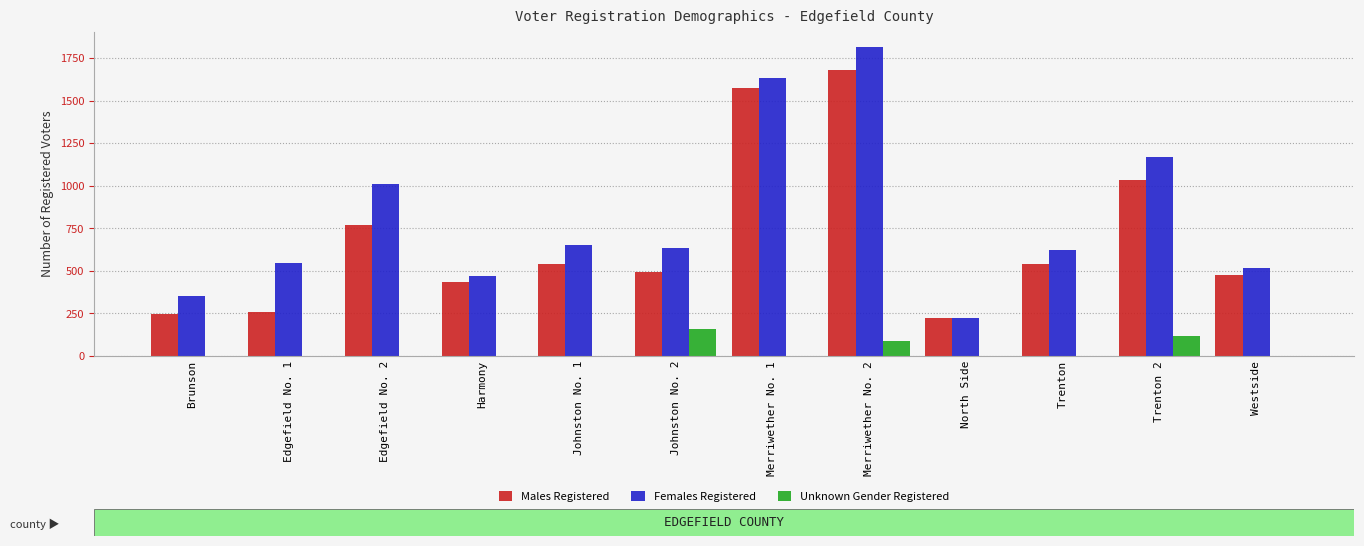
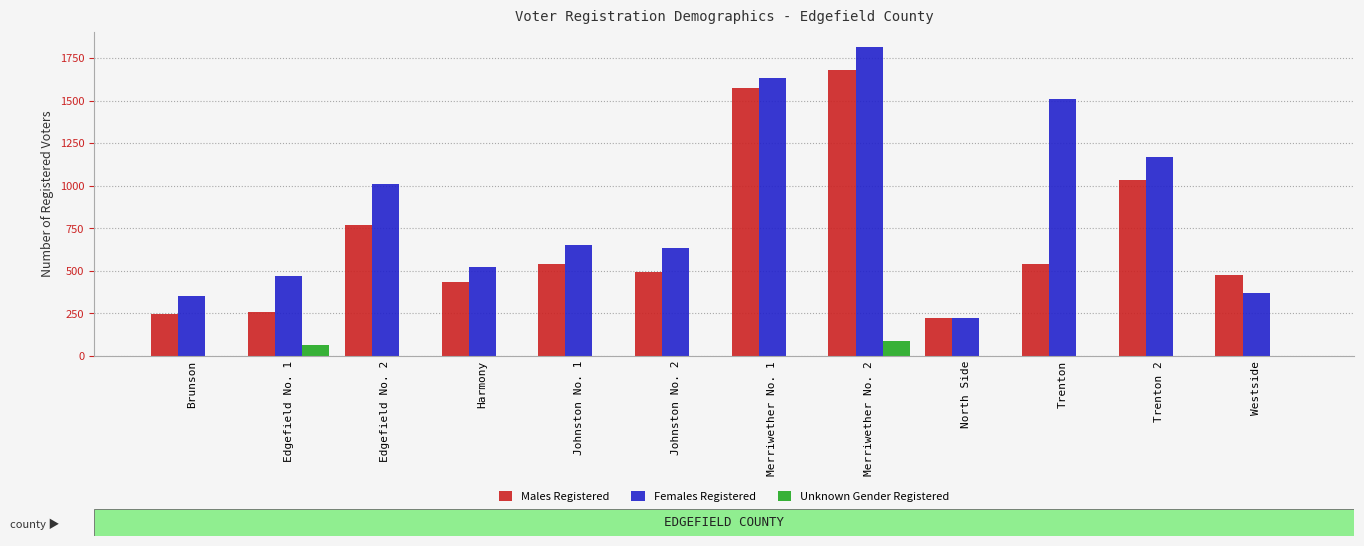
  {
    "Males Registered": {
      "Brunson": 250,
      "Edgefield No. 1": 260,
      "Edgefield No. 2": 770,
      "Harmony": 430,
      "Johnston No. 1": 540,
      "Johnston No. 2": 500,
      "Merriwether No. 1": 1570,
      "Merriwether No. 2": 1680,
      "North Side": 220,
      "Trenton": 540,
      "Trenton 2": 1040,
      "Westside": 470
    },
    "Females Registered": {
      "Brunson": 350,
-     "Edgefield No. 1": 550,
+     "Edgefield No. 1": 470,
      "Edgefield No. 2": 1010,
-     "Harmony": 470,
+     "Harmony": 520,
      "Johnston No. 1": 650,
      "Johnston No. 2": 630,
      "Merriwether No. 1": 1630,
      "Merriwether No. 2": 1810,
      "North Side": 230,
-     "Trenton": 620,
+     "Trenton": 1510,
      "Trenton 2": 1170,
-     "Westside": 520
+     "Westside": 370
    },
    "Unknown Gender Registered": {
      "Brunson": 0,
-     "Edgefield No. 1": 0,
+     "Edgefield No. 1": 60,
      "Edgefield No. 2": 0,
      "Harmony": 0,
      "Johnston No. 1": 0,
-     "Johnston No. 2": 160,
+     "Johnston No. 2": 0,
      "Merriwether No. 2": 90,
      "North Side": 0,
      "Trenton": 0,
-     "Trenton 2": 120
+     "Trenton 2": 0
    }
  }
